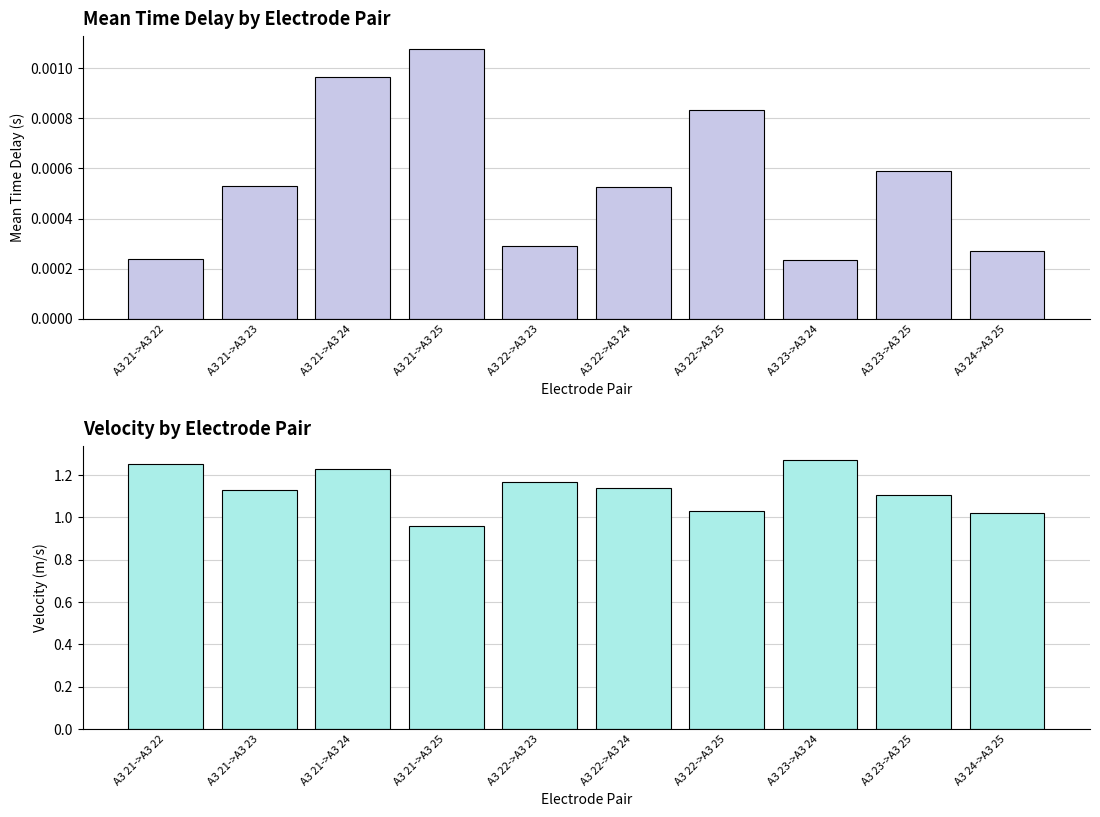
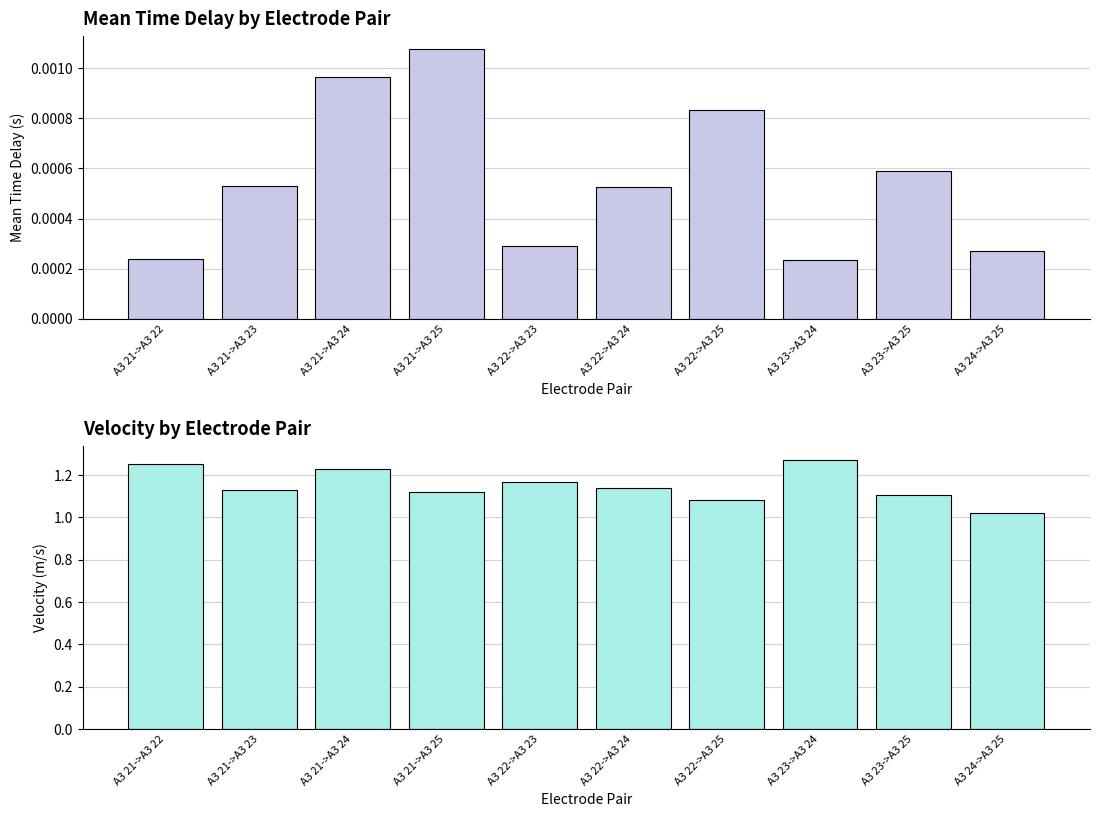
  {
    "Mean Time Delay by Electrode Pair": {
      "A3 21->A3 22": 0.00024,
      "A3 21->A3 23": 0.00053,
      "A3 21->A3 24": 0.00096,
      "A3 21->A3 25": 0.00107,
      "A3 22->A3 23": 0.00029,
      "A3 22->A3 24": 0.00053,
      "A3 22->A3 25": 0.00083,
      "A3 23->A3 24": 0.00024,
      "A3 23->A3 25": 0.00059,
      "A3 24->A3 25": 0.00027
    },
    "Velocity by Electrode Pair": {
      "A3 21->A3 22": 1.25,
      "A3 21->A3 23": 1.13,
      "A3 21->A3 24": 1.23,
-     "A3 21->A3 25": 0.96,
+     "A3 21->A3 25": 1.12,
      "A3 22->A3 23": 1.16,
      "A3 22->A3 24": 1.14,
-     "A3 22->A3 25": 1.03,
+     "A3 22->A3 25": 1.08,
      "A3 23->A3 24": 1.27,
      "A3 23->A3 25": 1.10,
      "A3 24->A3 25": 1.02
    }
  }
